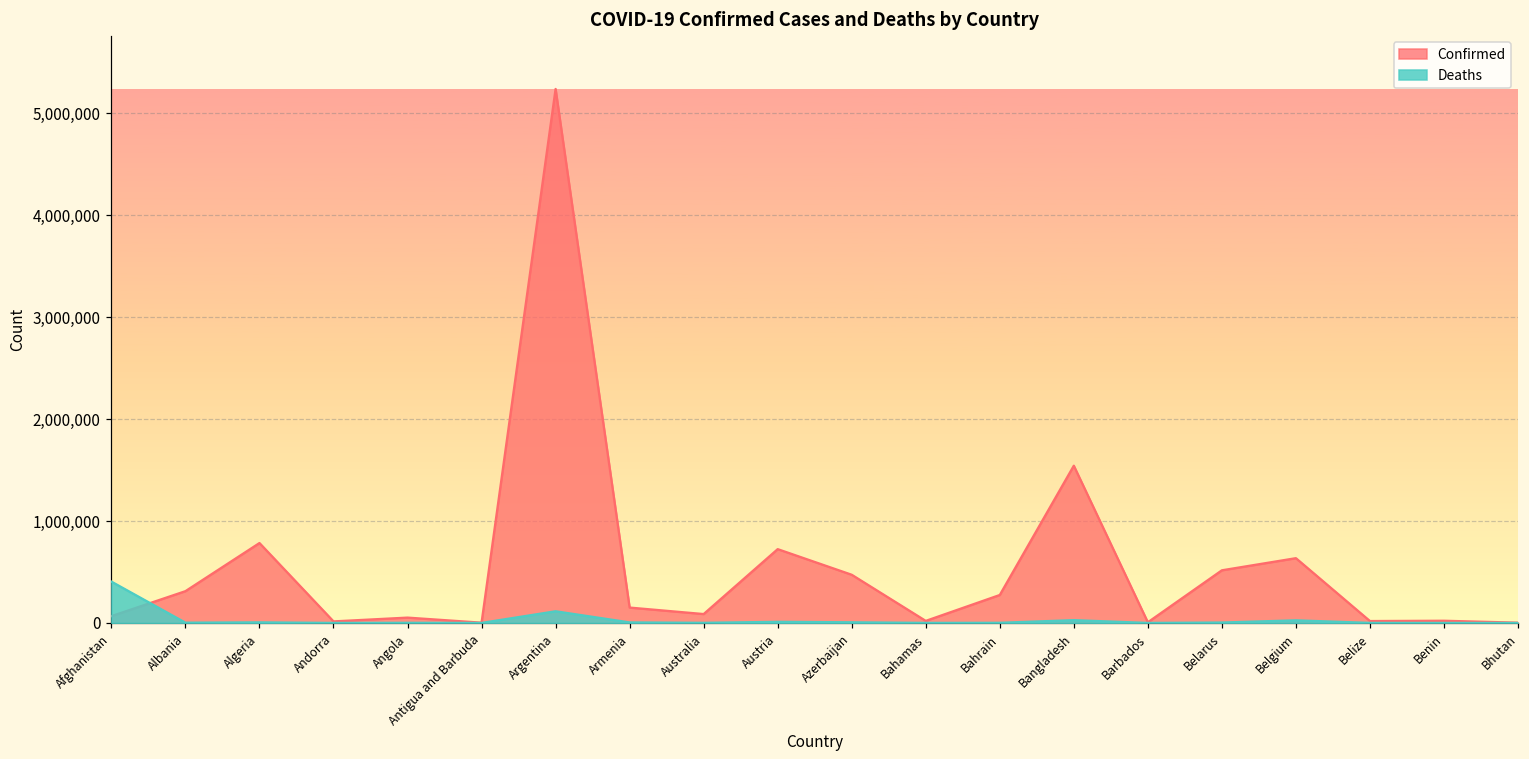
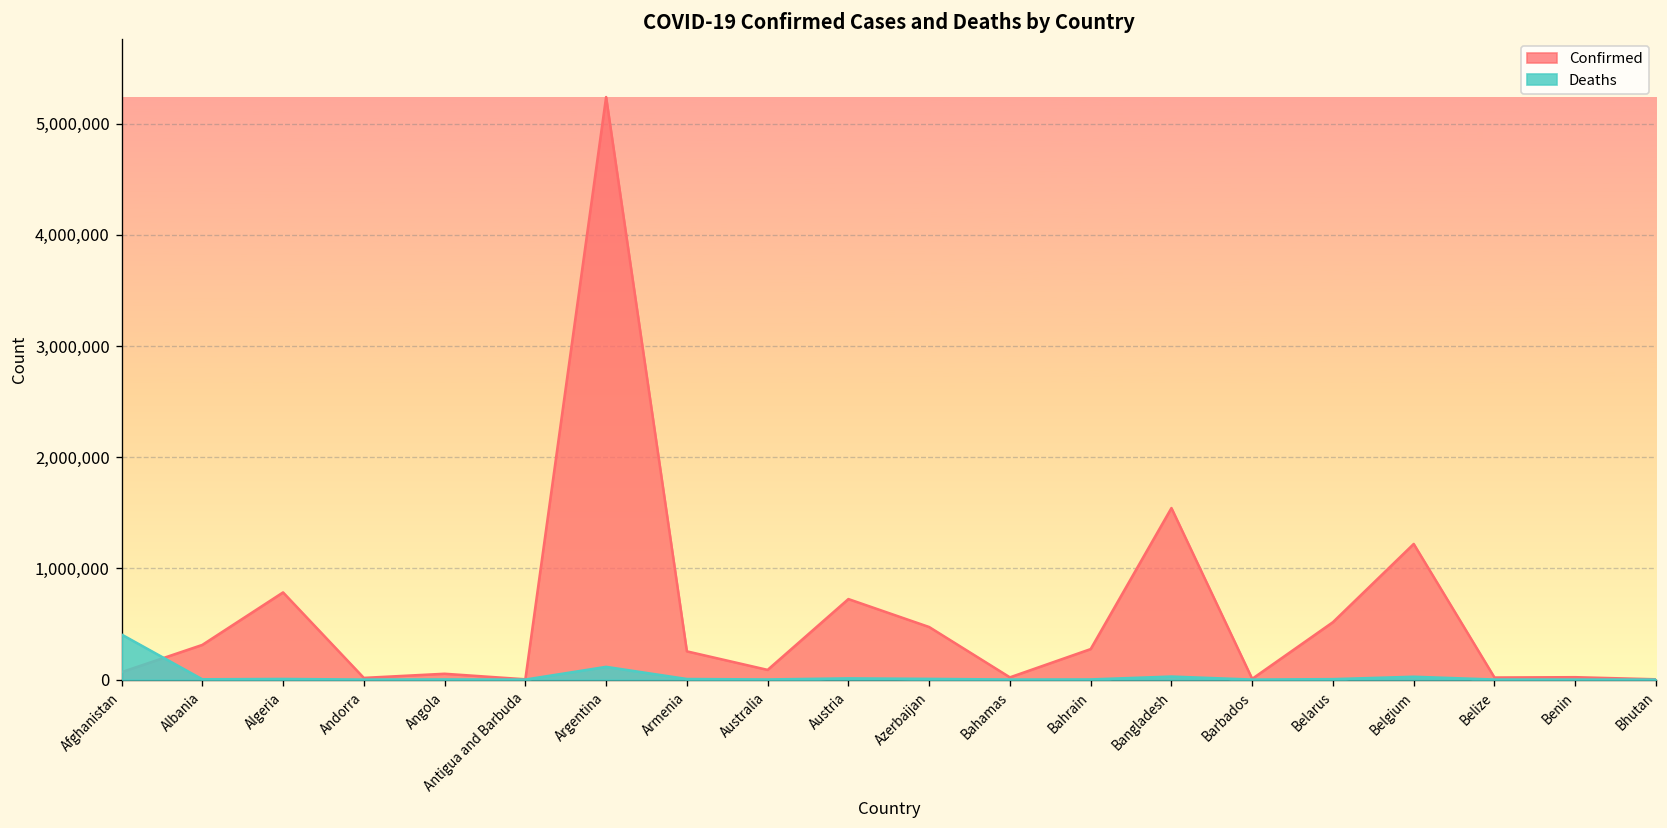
  {
    "Confirmed": {
      "Afghanistan": "100,000",
      "Albania": "300,000",
      "Algeria": "800,000",
      "Angola": "100,000",
      "Argentina": "5,200,000",
-     "Armenia": "200,000",
+     "Armenia": "300,000",
      "Australia": "100,000",
      "Austria": "700,000",
      "Azerbaijan": "500,000",
      "Bahrain": "300,000",
      "Bangladesh": "1,500,000",
      "Belarus": "500,000",
-     "Belgium": "600,000"
+     "Belgium": "1,200,000"
    },
    "Deaths": {
      "Afghanistan": "400,000",
      "Albania": "0",
      "Algeria": "0",
      "Angola": "0",
      "Argentina": "100,000",
      "Armenia": "0",
      "Australia": "0",
      "Austria": "0",
      "Azerbaijan": "0",
      "Bahrain": "0",
      "Bangladesh": "0",
      "Belarus": "0",
      "Belgium": "0"
    }
  }
